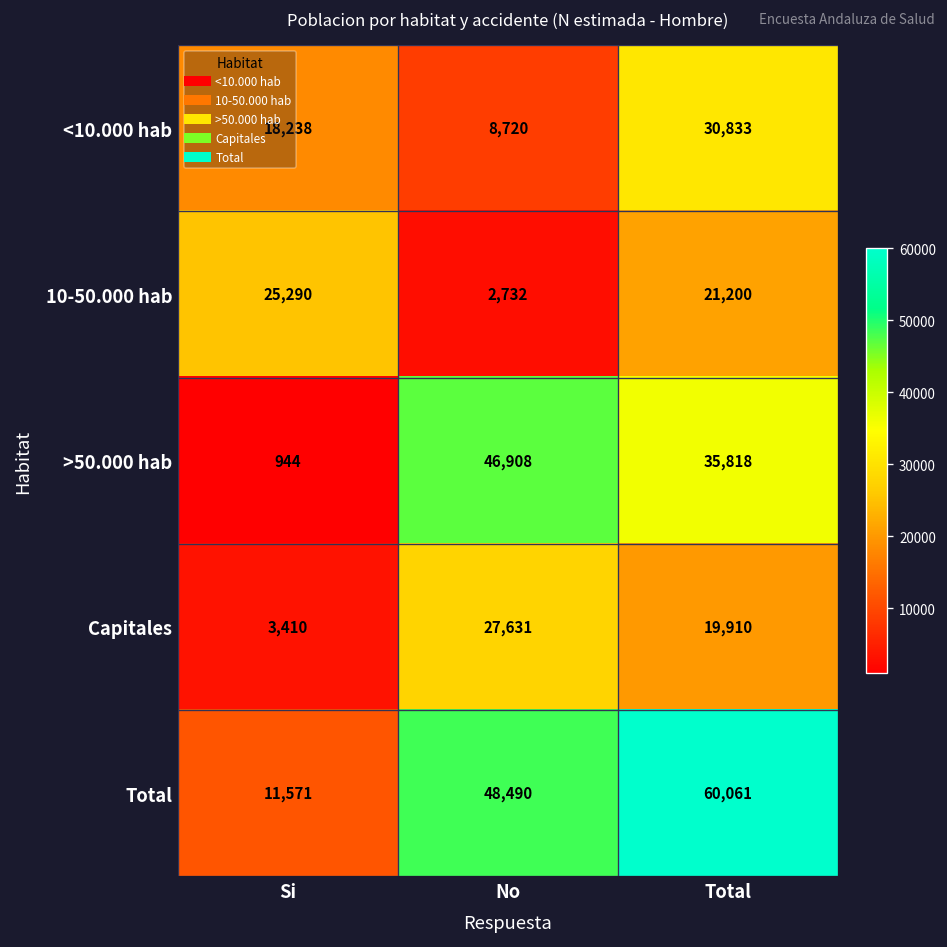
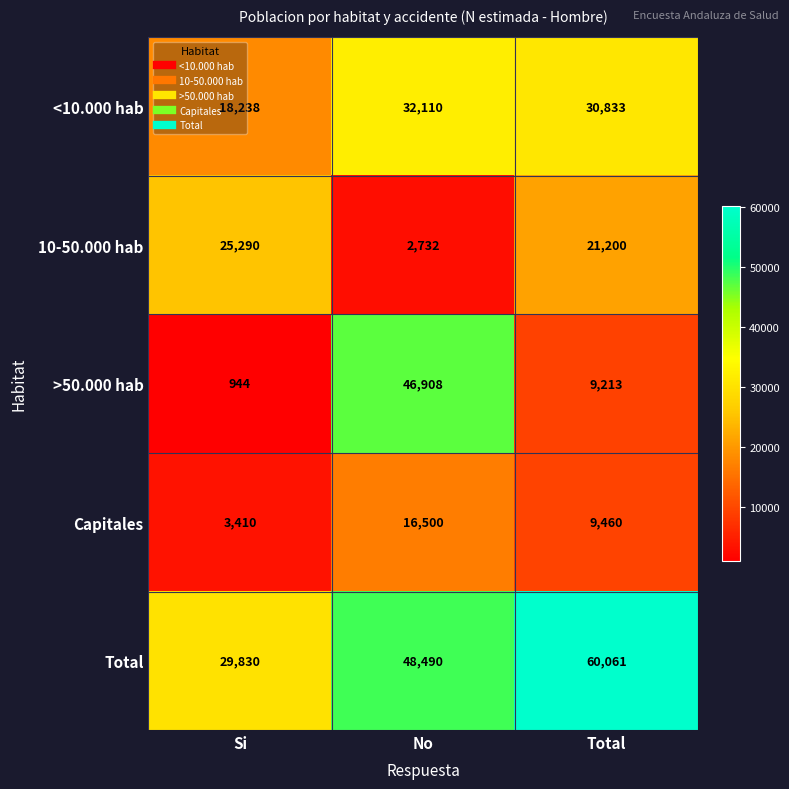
  {
    "<10.000 hab": {
-     "No": "8,720",
+     "No": "32,110",
      "Total": "30,833"
    },
    "10-50.000 hab": {
      "Si": "25,290",
      "No": "2,732",
      "Total": "21,200"
    },
    ">50.000 hab": {
      "Si": "944",
      "No": "46,908",
-     "Total": "35,818"
+     "Total": "9,213"
    },
    "Capitales": {
      "Si": "3,410",
-     "No": "27,631",
-     "Total": "19,910"
+     "No": "16,500",
+     "Total": "9,460"
    },
    "Total": {
-     "Si": "11,571",
+     "Si": "29,830",
      "No": "48,490",
      "Total": "60,061"
    }
  }
